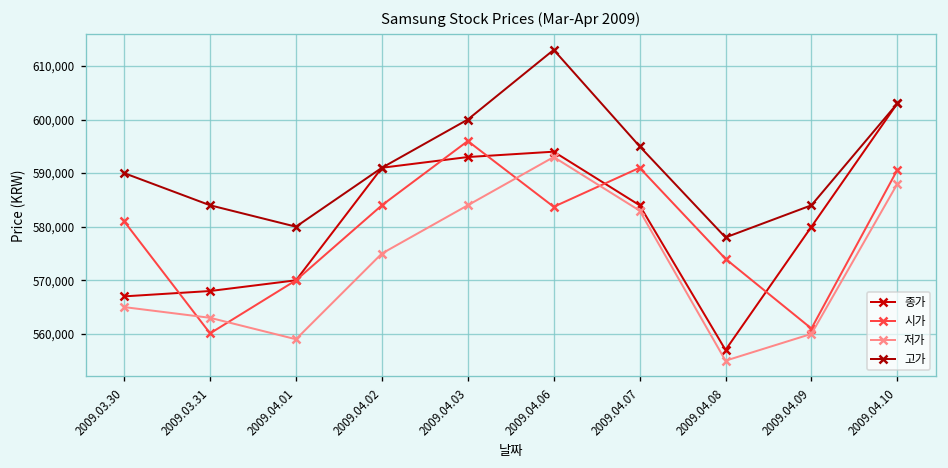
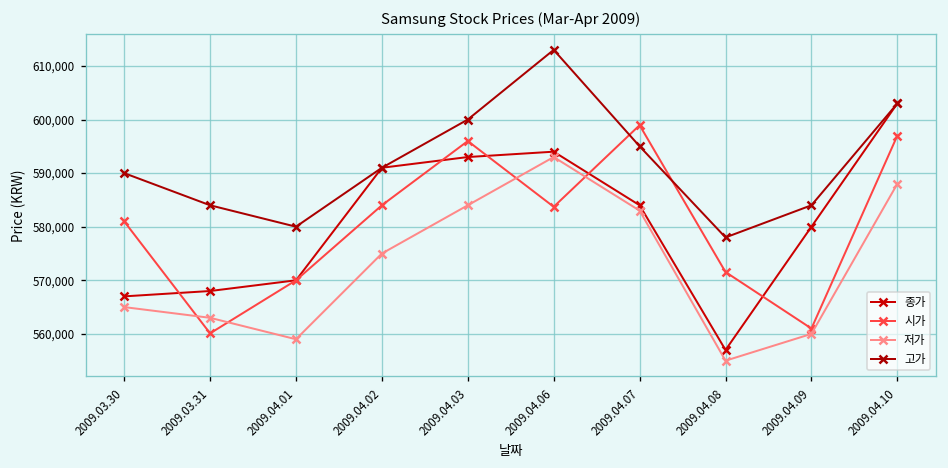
  {
    "시가": {
      "2009.03.30": "581,000",
      "2009.03.31": "560,000",
      "2009.04.02": "584,000",
      "2009.04.03": "596,000",
      "2009.04.06": "584,000",
-     "2009.04.07": "591,000",
-     "2009.04.08": "574,000",
+     "2009.04.07": "599,000",
+     "2009.04.08": "572,000",
      "2009.04.09": "561,000",
-     "2009.04.10": "591,000"
+     "2009.04.10": "597,000"
    },
    "저가": {
      "2009.03.30": "565,000",
      "2009.03.31": "563,000",
      "2009.04.01": "559,000",
      "2009.04.02": "575,000",
      "2009.04.03": "584,000",
      "2009.04.06": "593,000",
      "2009.04.07": "583,000",
      "2009.04.08": "555,000",
      "2009.04.09": "560,000",
      "2009.04.10": "588,000"
    }
  }
